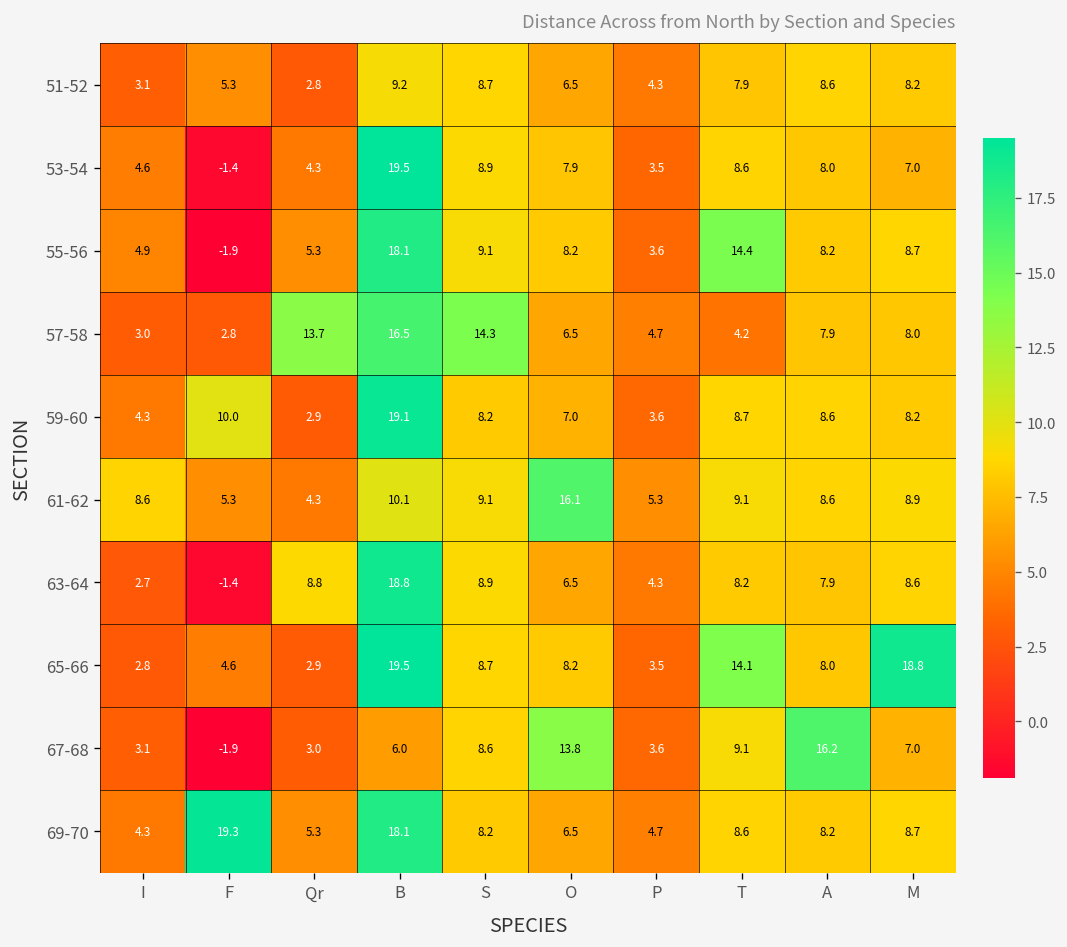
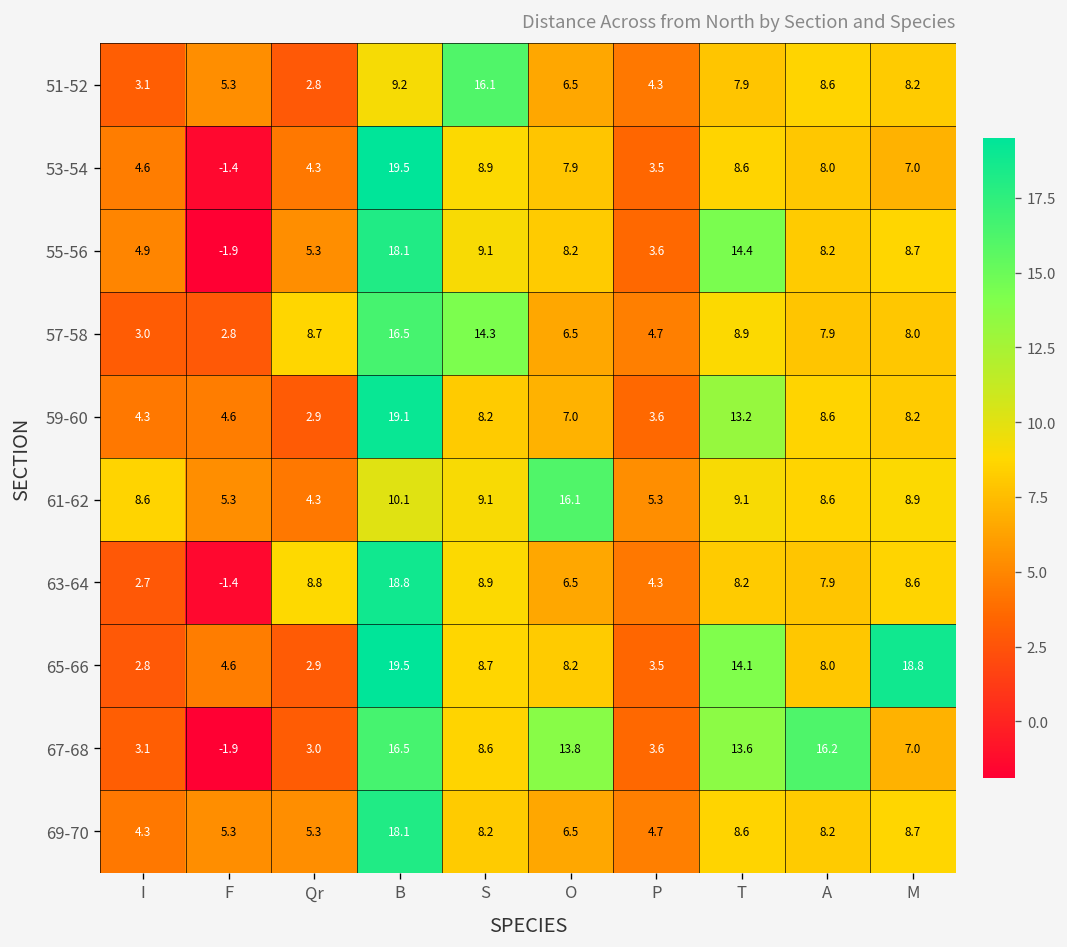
  {
    "51-52": {
      "I": 3.1,
      "F": 5.3,
      "Qr": 2.8,
      "B": 9.2,
-     "S": 8.7,
+     "S": 16.1,
      "O": 6.5,
      "P": 4.3,
      "T": 7.9,
      "A": 8.6,
      "M": 8.2
    },
    "53-54": {
      "I": 4.6,
      "F": -1.4,
      "Qr": 4.3,
      "B": 19.5,
      "S": 8.9,
      "O": 7.9,
      "P": 3.5,
      "T": 8.6,
      "A": 8.0,
      "M": 7.0
    },
    "55-56": {
      "I": 4.9,
      "F": -1.9,
      "Qr": 5.3,
      "B": 18.1,
      "S": 9.1,
      "O": 8.2,
      "P": 3.6,
      "T": 14.4,
      "A": 8.2,
      "M": 8.7
    },
    "57-58": {
      "I": 3.0,
      "F": 2.8,
-     "Qr": 13.7,
+     "Qr": 8.7,
      "B": 16.5,
      "S": 14.3,
      "O": 6.5,
      "P": 4.7,
-     "T": 4.2,
+     "T": 8.9,
      "A": 7.9,
      "M": 8.0
    },
    "59-60": {
      "I": 4.3,
-     "F": 10.0,
+     "F": 4.6,
      "Qr": 2.9,
      "B": 19.1,
      "S": 8.2,
      "O": 7.0,
      "P": 3.6,
-     "T": 8.7,
+     "T": 13.2,
      "A": 8.6,
      "M": 8.2
    },
    "61-62": {
      "I": 8.6,
      "F": 5.3,
      "Qr": 4.3,
      "B": 10.1,
      "S": 9.1,
      "O": 16.1,
      "P": 5.3,
      "T": 9.1,
      "A": 8.6,
      "M": 8.9
    },
    "63-64": {
      "I": 2.7,
      "F": -1.4,
      "Qr": 8.8,
      "B": 18.8,
      "S": 8.9,
      "O": 6.5,
      "P": 4.3,
      "T": 8.2,
      "A": 7.9,
      "M": 8.6
    },
    "65-66": {
      "I": 2.8,
      "F": 4.6,
      "Qr": 2.9,
      "B": 19.5,
      "S": 8.7,
      "O": 8.2,
      "P": 3.5,
      "T": 14.1,
      "A": 8.0,
      "M": 18.8
    },
    "67-68": {
      "I": 3.1,
      "F": -1.9,
      "Qr": 3.0,
-     "B": 6.0,
+     "B": 16.5,
      "S": 8.6,
      "O": 13.8,
      "P": 3.6,
-     "T": 9.1,
+     "T": 13.6,
      "A": 16.2,
      "M": 7.0
    },
    "69-70": {
      "I": 4.3,
-     "F": 19.3,
+     "F": 5.3,
      "Qr": 5.3,
      "B": 18.1,
      "S": 8.2,
      "O": 6.5,
      "P": 4.7,
      "T": 8.6,
      "A": 8.2,
      "M": 8.7
    }
  }
